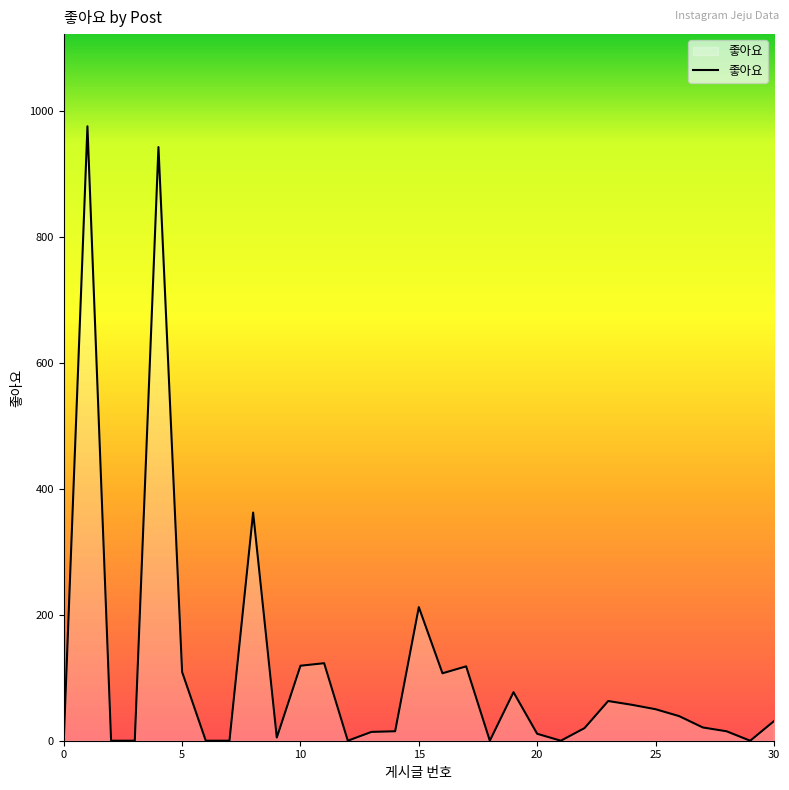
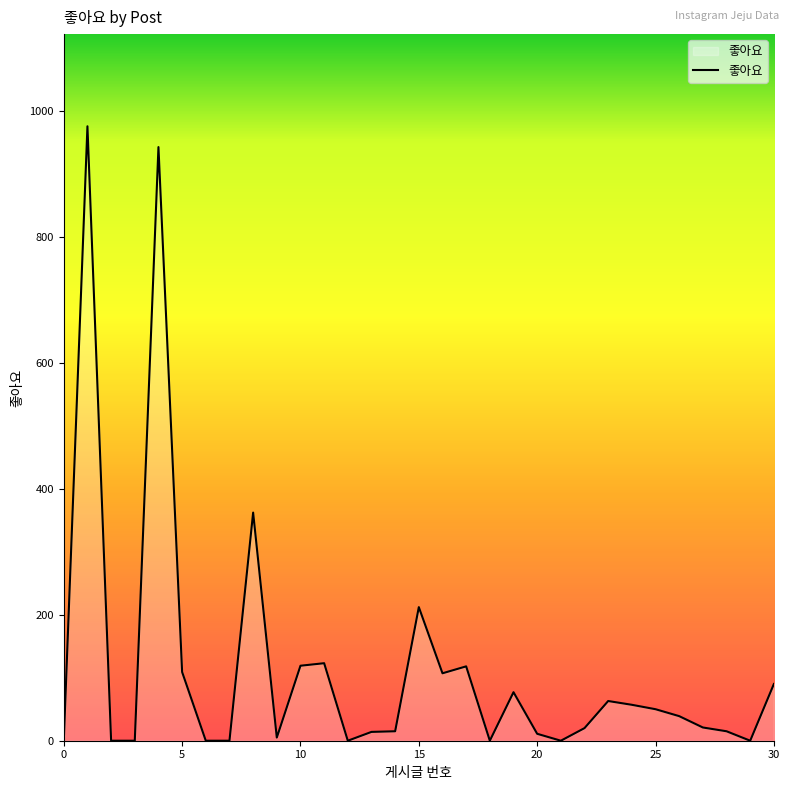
  {
    "0": 0,
    "5": 110,
    "10": 120,
    "15": 210,
    "20": 10,
    "25": 50,
-   "30": 30
+   "30": 90
  }
